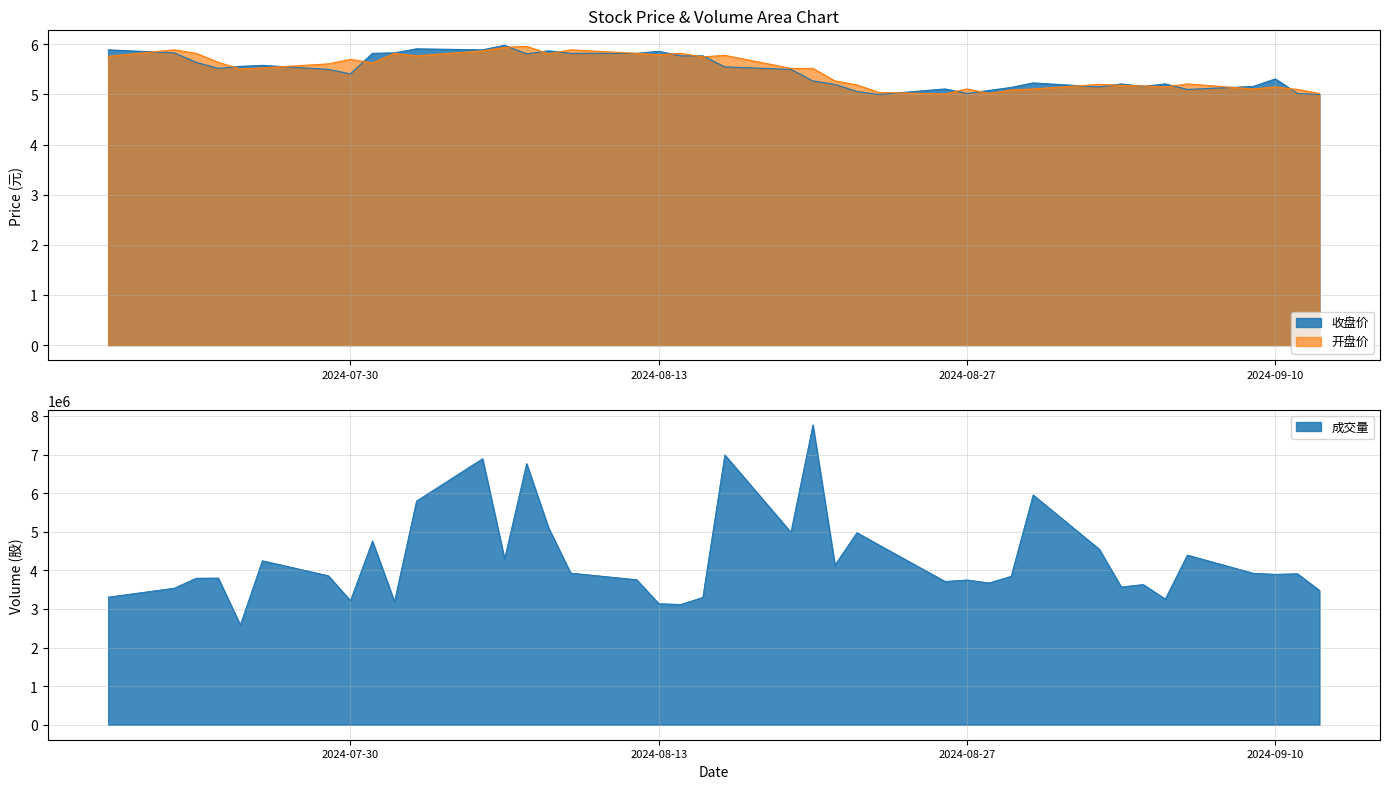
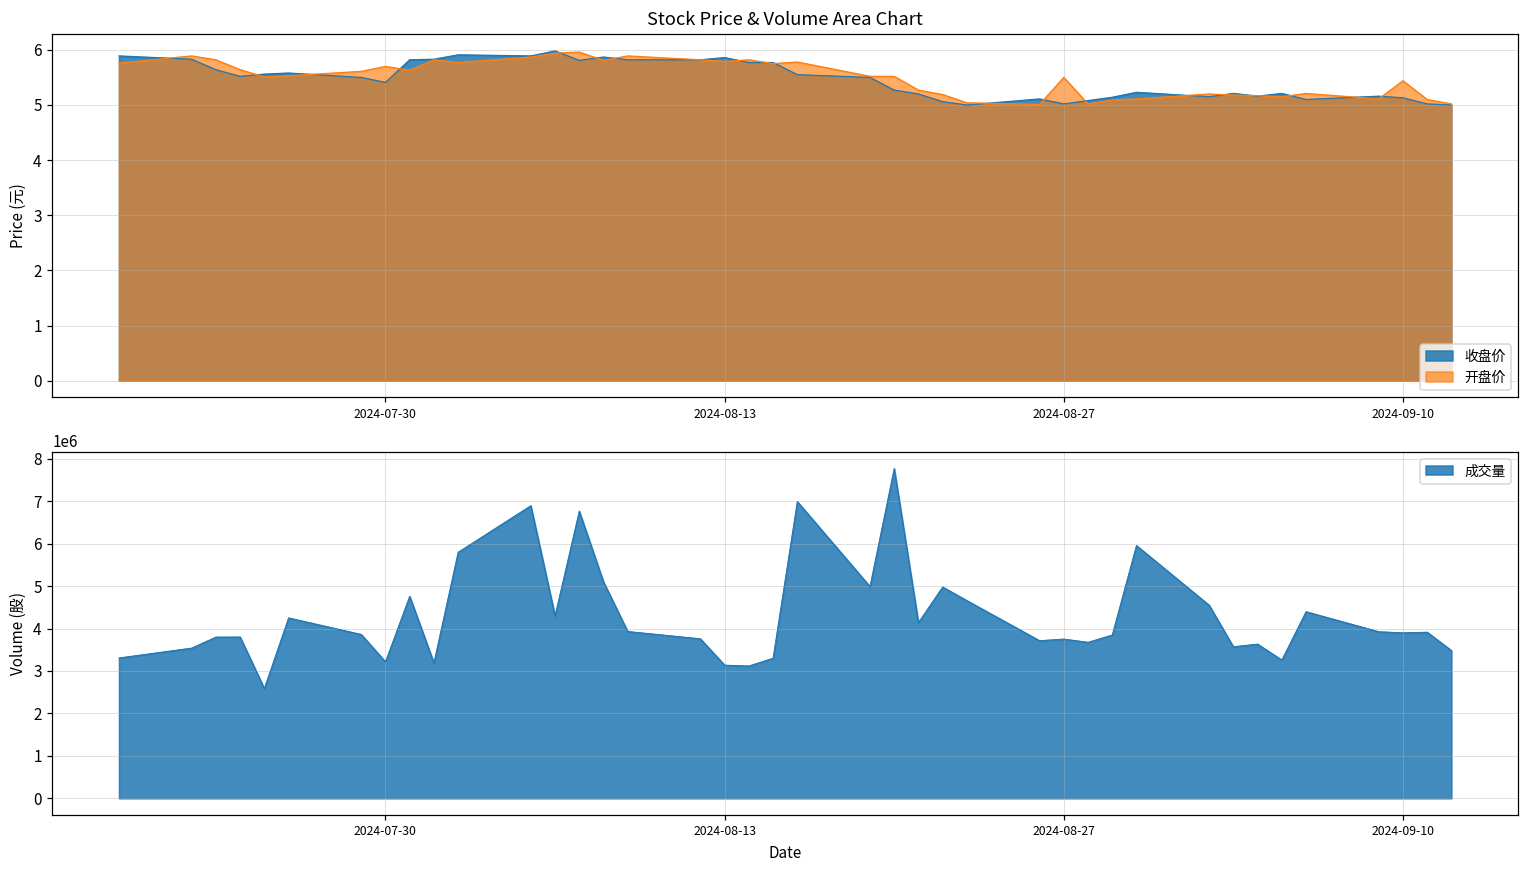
  {
    "Stock Price & Volume Area Chart": {
      "收盘价": {
        "2024-07-30": 5.4,
        "2024-08-13": 5.9,
        "2024-08-27": 5.0,
-       "2024-09-10": 5.3
+       "2024-09-10": 5.1
      },
      "开盘价": {
        "2024-07-30": 5.7,
        "2024-08-13": 5.8,
-       "2024-08-27": 5.1,
-       "2024-09-10": 5.2
+       "2024-08-27": 5.5,
+       "2024-09-10": 5.4
      }
    }
  }
